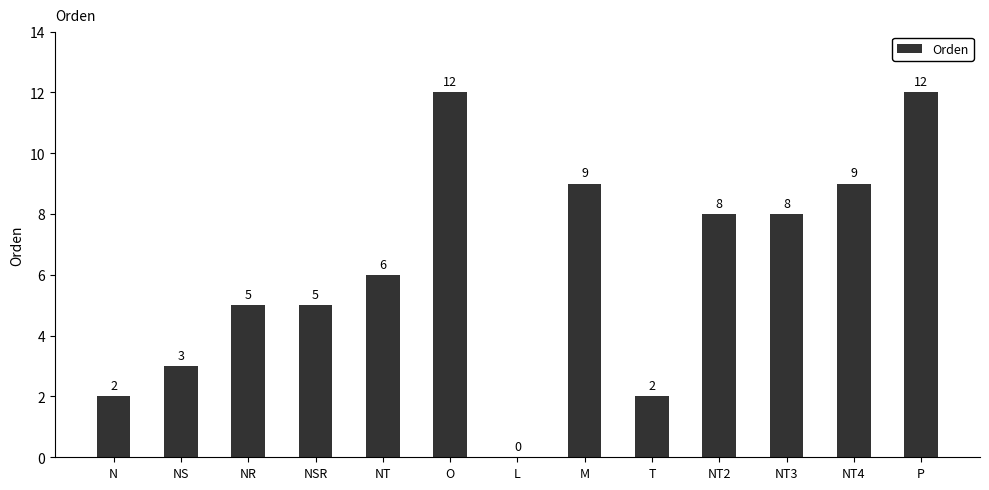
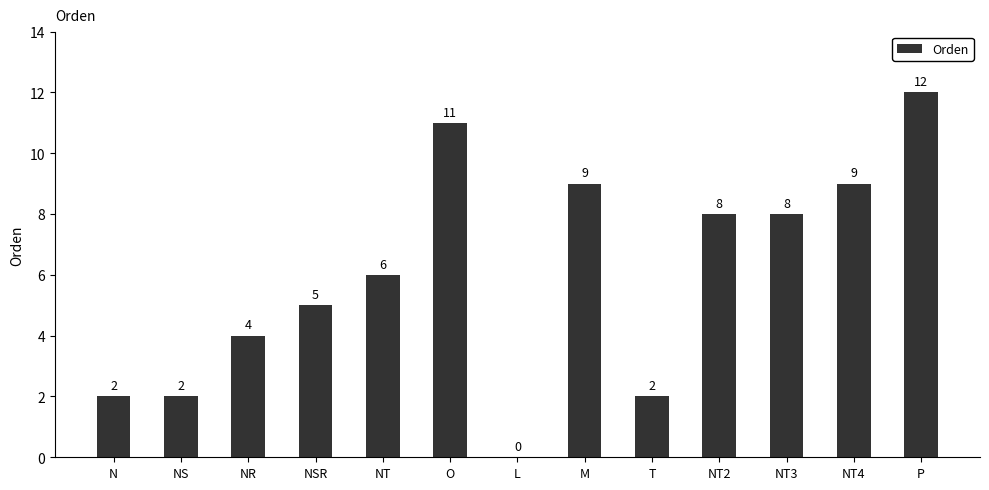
  {
    "N": 2,
-   "NS": 3,
-   "NR": 5,
+   "NS": 2,
+   "NR": 4,
    "NSR": 5,
    "NT": 6,
-   "O": 12,
+   "O": 11,
    "L": 0,
    "M": 9,
    "T": 2,
    "NT2": 8,
    "NT3": 8,
    "NT4": 9,
    "P": 12
  }
